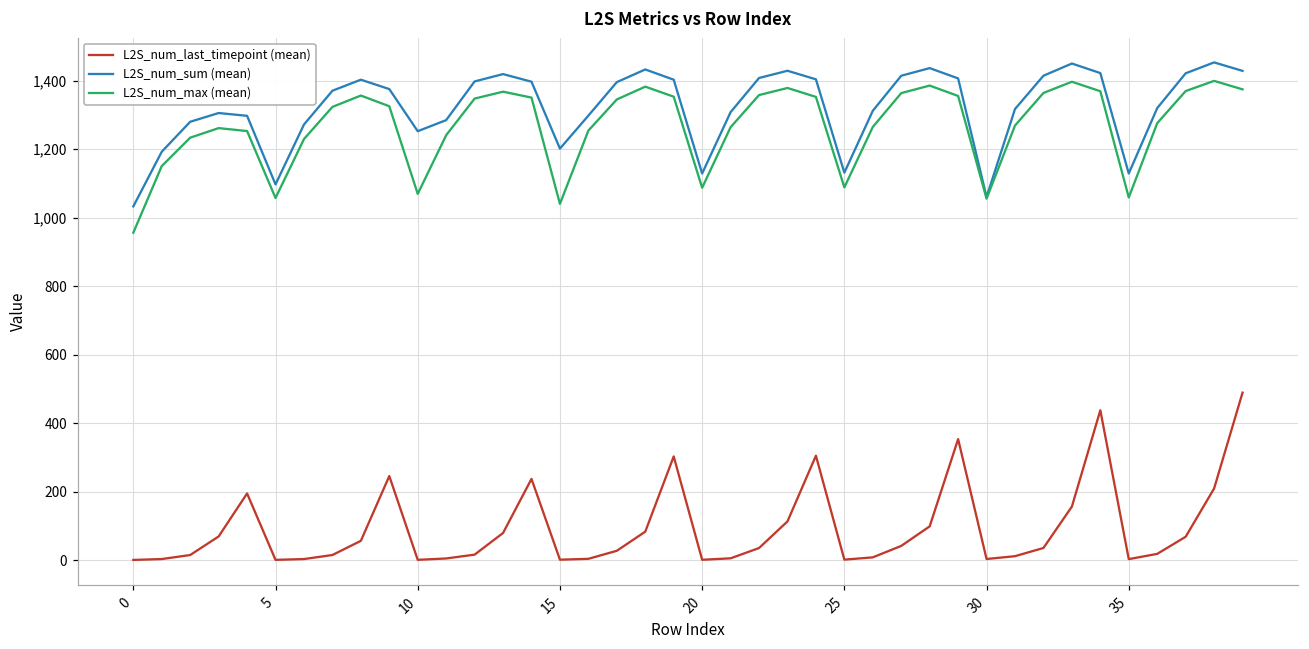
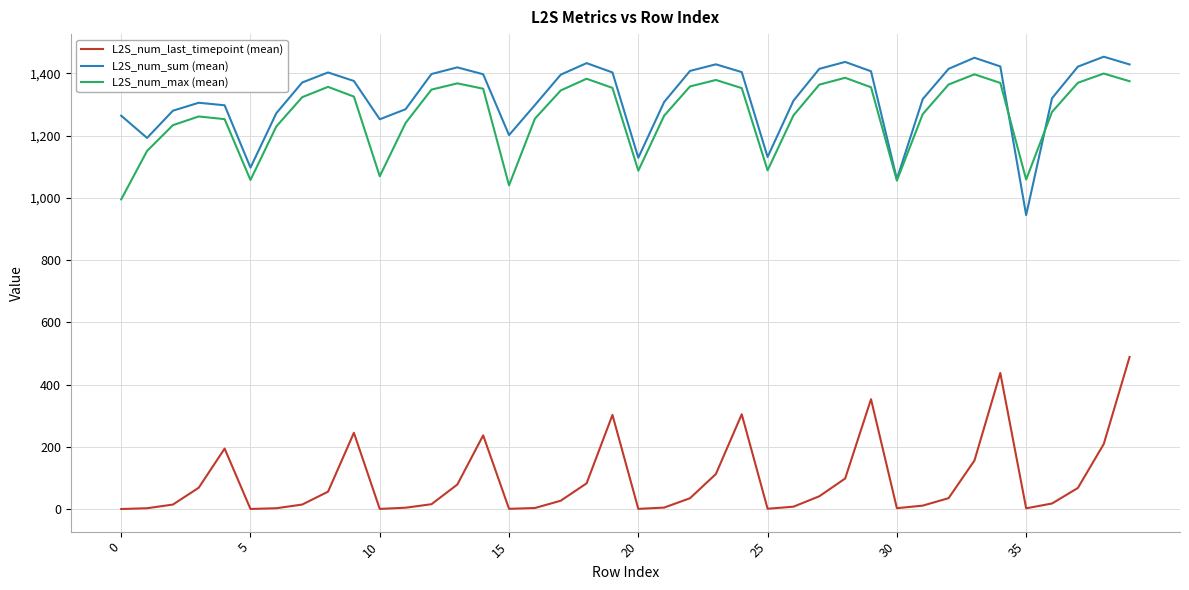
  {
    "L2S_num_last_timepoint (mean)": {
      "0": "0",
      "5": "0",
      "10": "0",
      "15": "0",
      "20": "0",
      "25": "0",
      "30": "0",
      "35": "0"
    },
    "L2S_num_sum (mean)": {
-     "0": "1,030",
+     "0": "1,260",
      "5": "1,100",
      "10": "1,250",
      "15": "1,200",
      "20": "1,130",
      "25": "1,130",
-     "35": "1,130"
+     "35": "940"
    },
    "L2S_num_max (mean)": {
-     "0": "960",
+     "0": "990",
      "5": "1,060",
      "10": "1,070",
      "15": "1,040",
      "20": "1,090",
      "25": "1,090",
      "35": "1,060"
    }
  }
